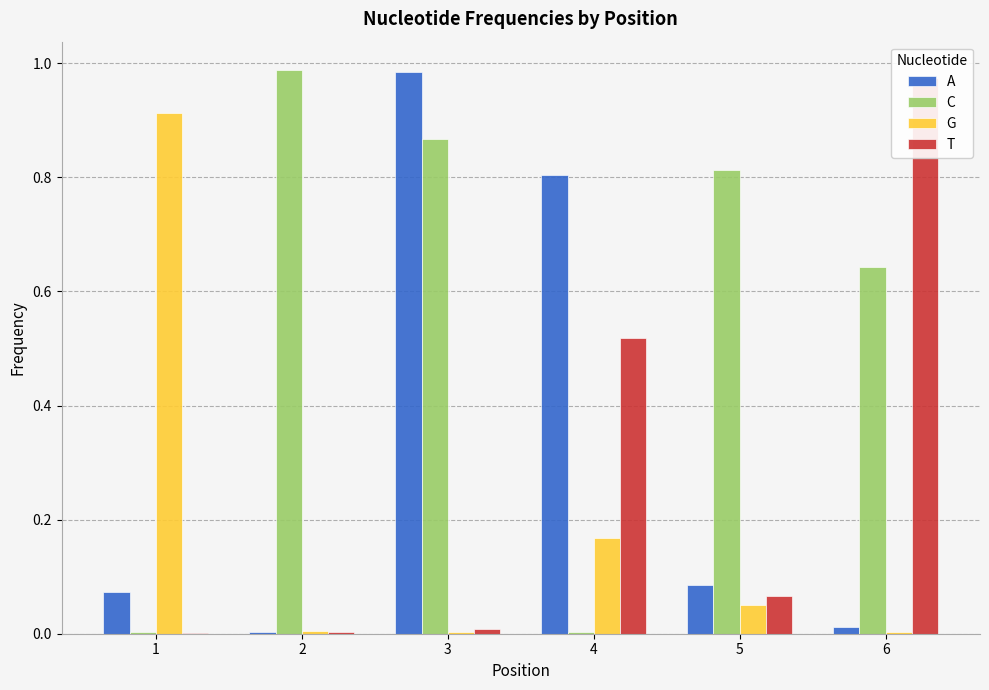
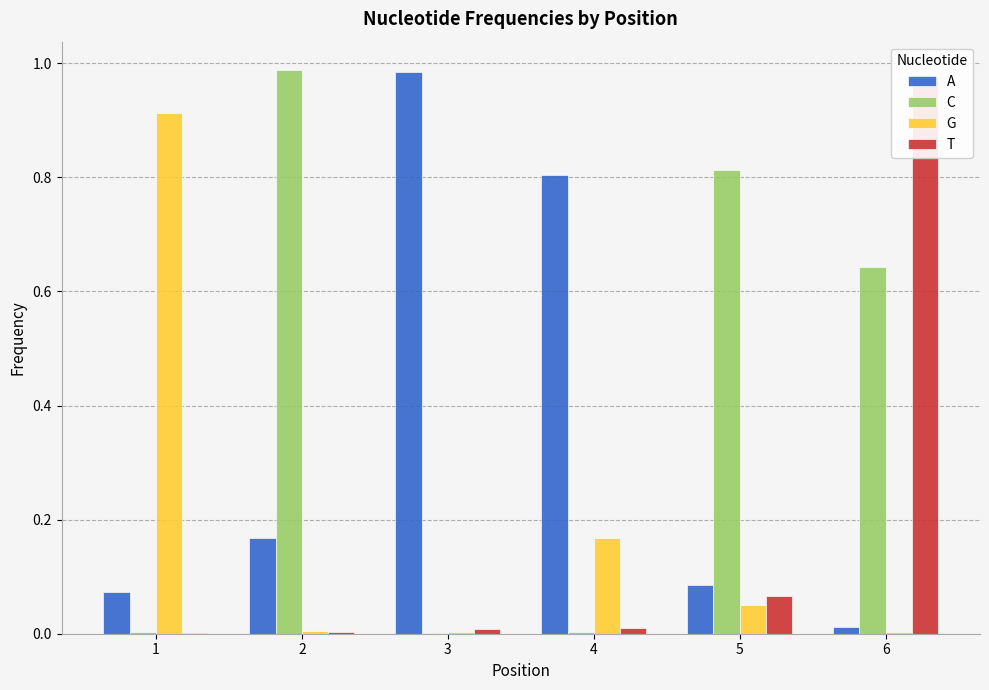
  {
    "A": {
      "1": 0.07,
-     "2": 0.00,
+     "2": 0.17,
      "3": 0.99,
      "4": 0.80,
      "5": 0.09,
      "6": 0.01
    },
    "C": {
      "2": 0.99,
-     "3": 0.87,
+     "3": 0.00,
      "5": 0.81,
      "6": 0.64
    },
    "G": {
      "1": 0.91,
      "2": 0.00,
      "4": 0.17,
      "5": 0.05
    },
    "T": {
      "3": 0.01,
-     "4": 0.52,
+     "4": 0.01,
      "5": 0.07
    }
  }
